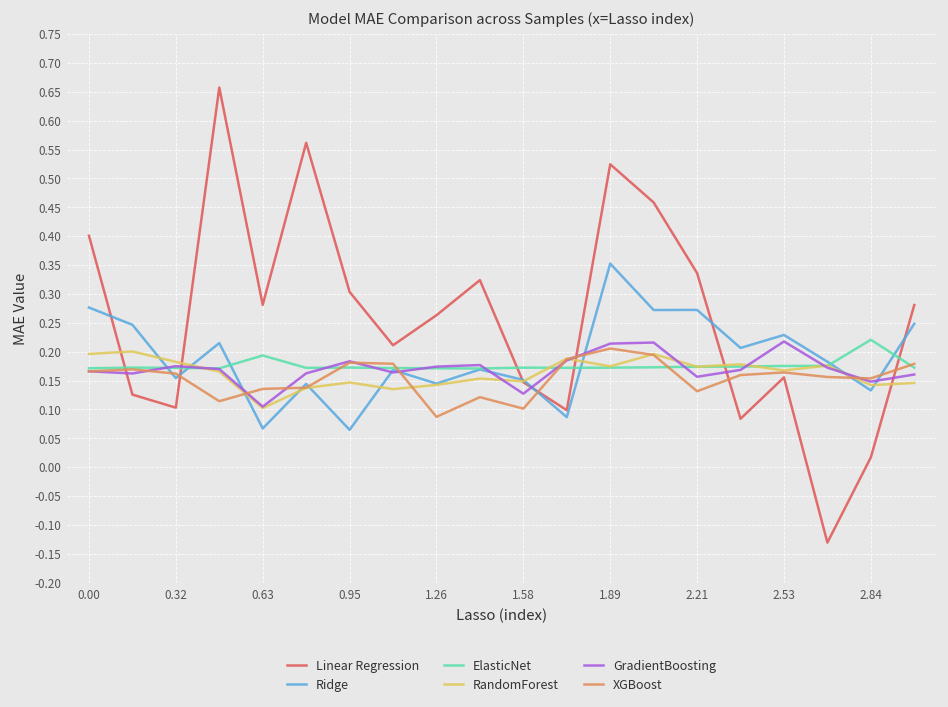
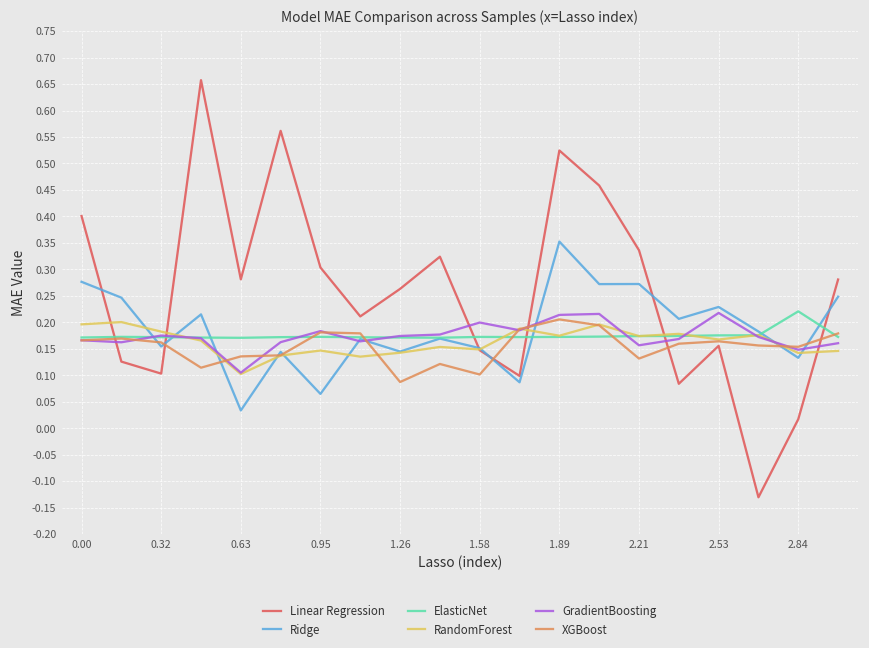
  {
    "Ridge": {
      "0.00": 0.28,
      "0.32": 0.15,
-     "0.63": 0.07,
+     "0.63": 0.03,
      "0.95": 0.06,
      "1.89": 0.35,
      "2.21": 0.27,
      "2.53": 0.23,
      "2.84": 0.13
    },
    "ElasticNet": {
-     "0.63": 0.19,
+     "0.63": 0.17,
      "0.95": 0.17,
      "1.58": 0.17,
      "2.53": 0.18,
      "2.84": 0.22
    },
    "RandomForest": {
      "0.00": 0.20,
      "0.32": 0.18,
      "0.95": 0.15,
      "2.84": 0.14
    },
    "GradientBoosting": {
-     "1.58": 0.13,
+     "1.58": 0.20,
      "1.89": 0.21,
      "2.21": 0.16,
      "2.53": 0.22,
      "2.84": 0.15
    }
  }
